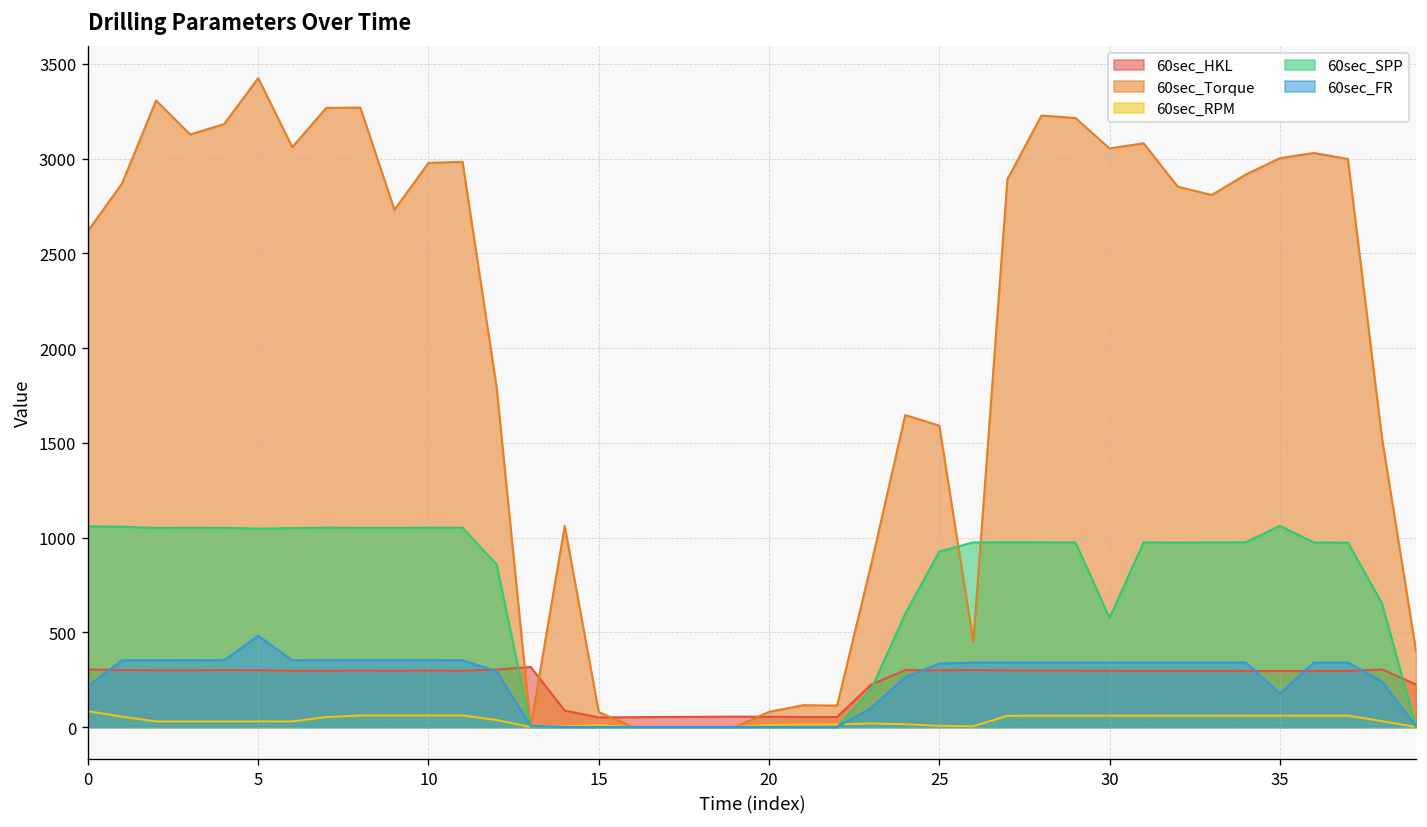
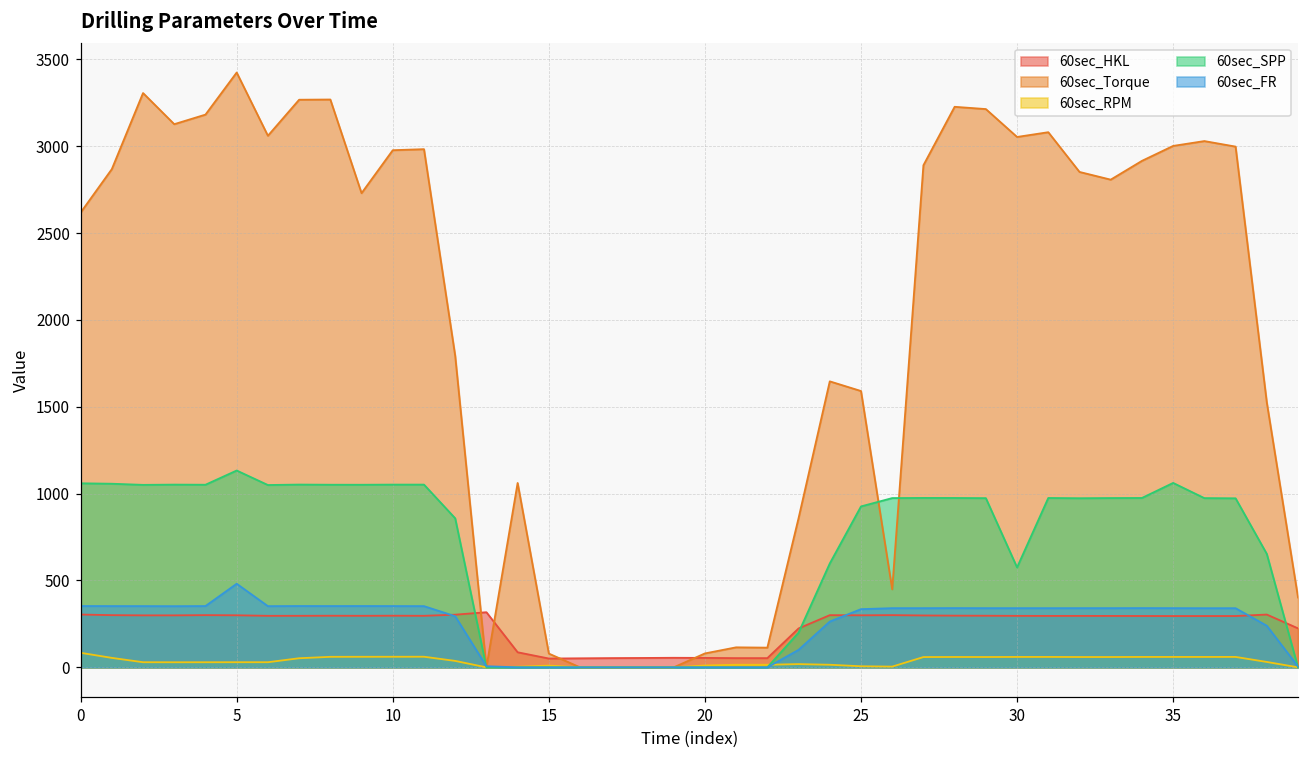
  {
    "60sec_SPP": {
      "0": 1060,
-     "5": 1050,
+     "5": 1130,
      "10": 1050,
      "25": 930,
      "30": 580,
      "35": 1060
    },
    "60sec_FR": {
-     "0": 220,
+     "0": 350,
      "5": 480,
      "10": 350,
      "25": 340,
      "30": 340,
-     "35": 180
+     "35": 340
    }
  }
